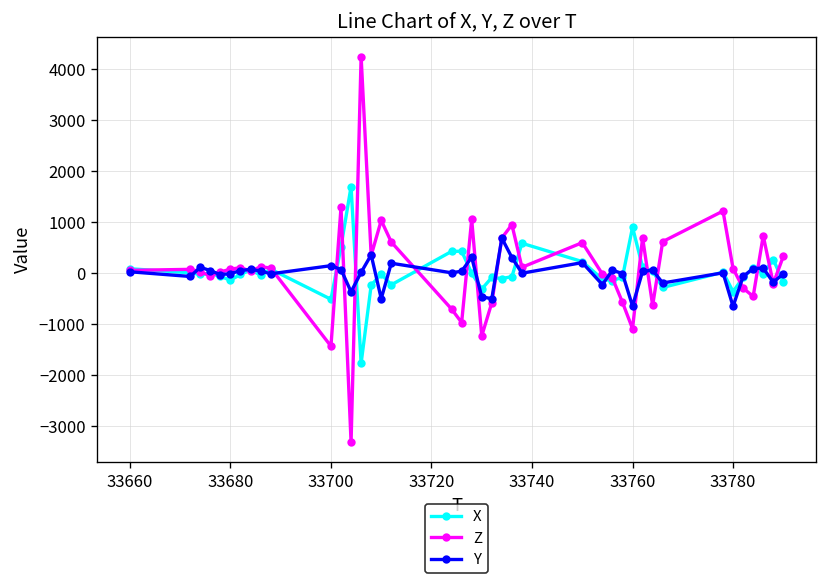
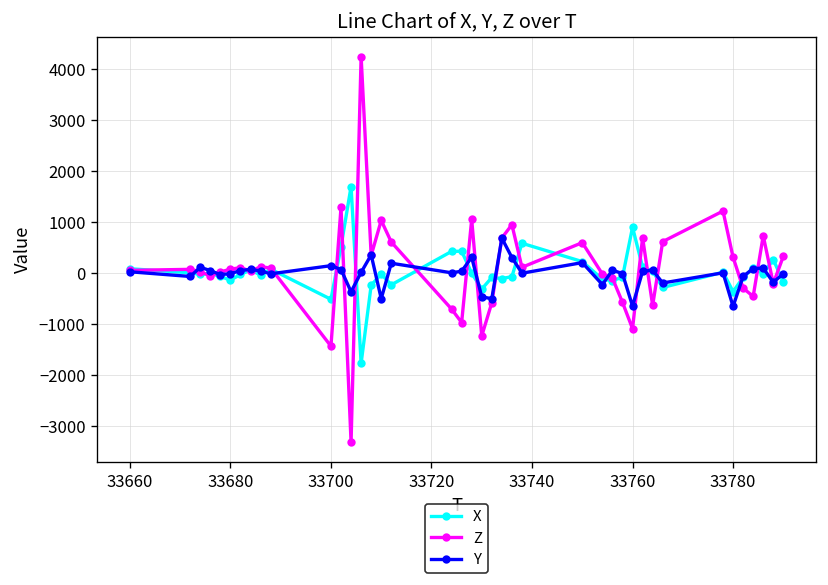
  {
    "X": {
      "33680": -100,
      "33700": -500,
      "33760": 900,
      "33780": -400
    },
    "Z": {
      "33680": 100,
      "33700": -1400,
      "33760": -1100,
-     "33780": 100
+     "33780": 300
    },
    "Y": {
      "33680": 0,
      "33700": 100,
      "33760": -600,
      "33780": -700
    }
  }
